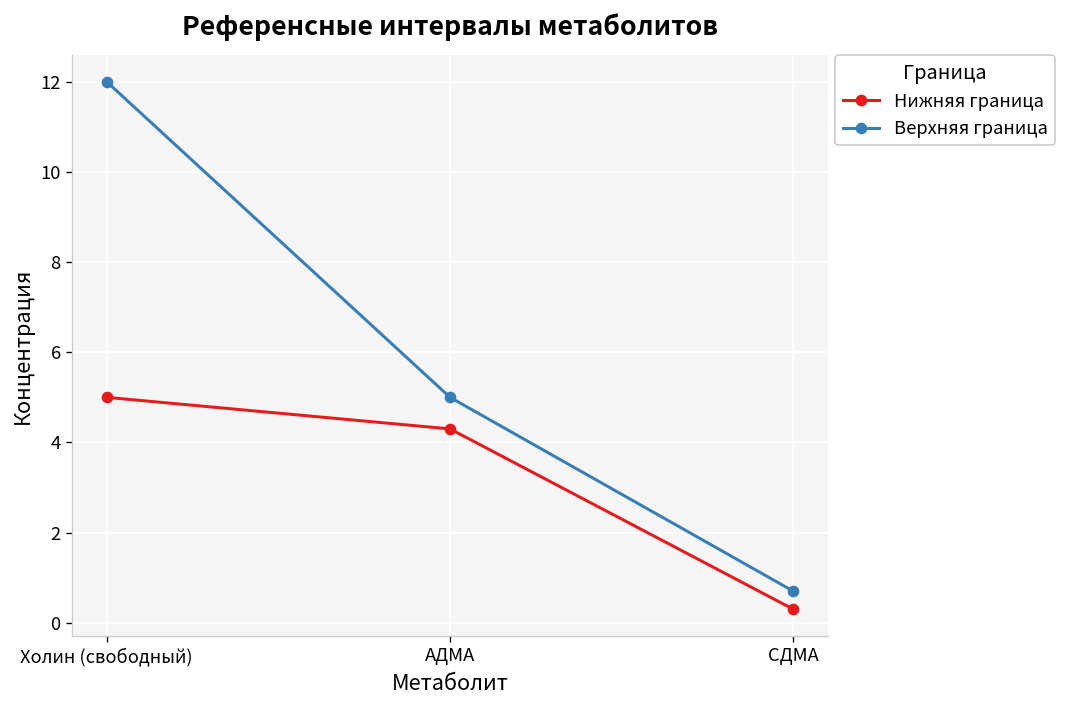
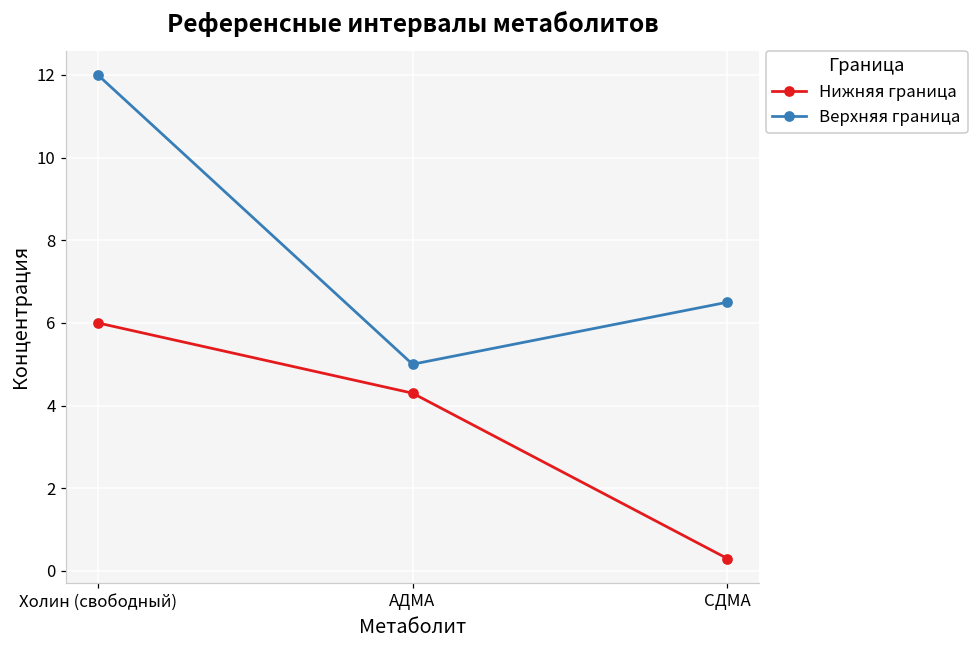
  {
    "Нижняя граница": {
-     "Холин (свободный)": 5,
+     "Холин (свободный)": 6,
      "АДМА": 4.3,
      "СДМА": 0.3
    },
    "Верхняя граница": {
      "Холин (свободный)": 12.0,
      "АДМА": 5.0,
-     "СДМА": 0.7
+     "СДМА": 6.5
    }
  }
